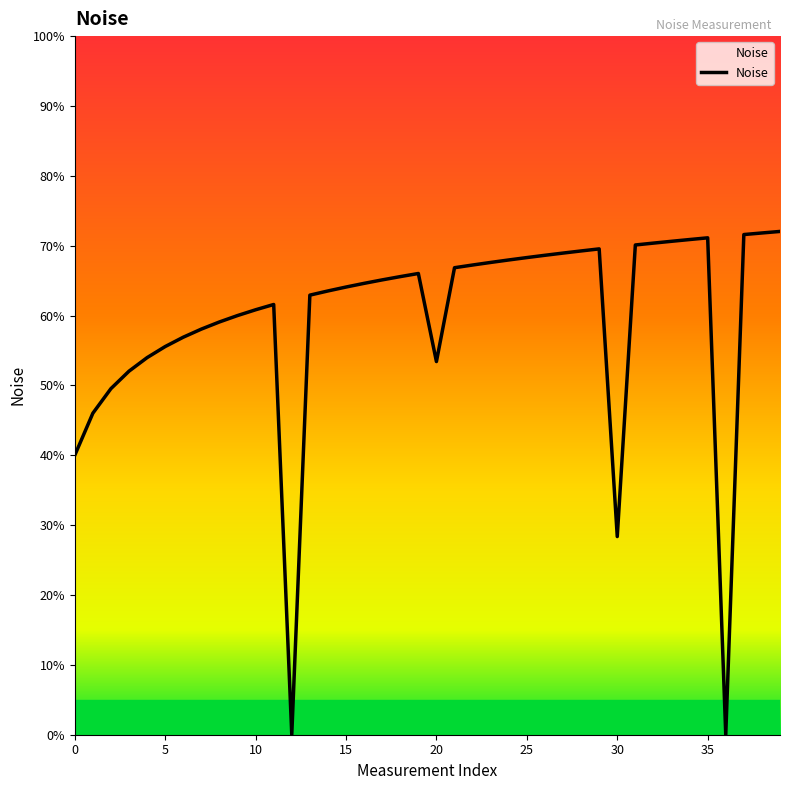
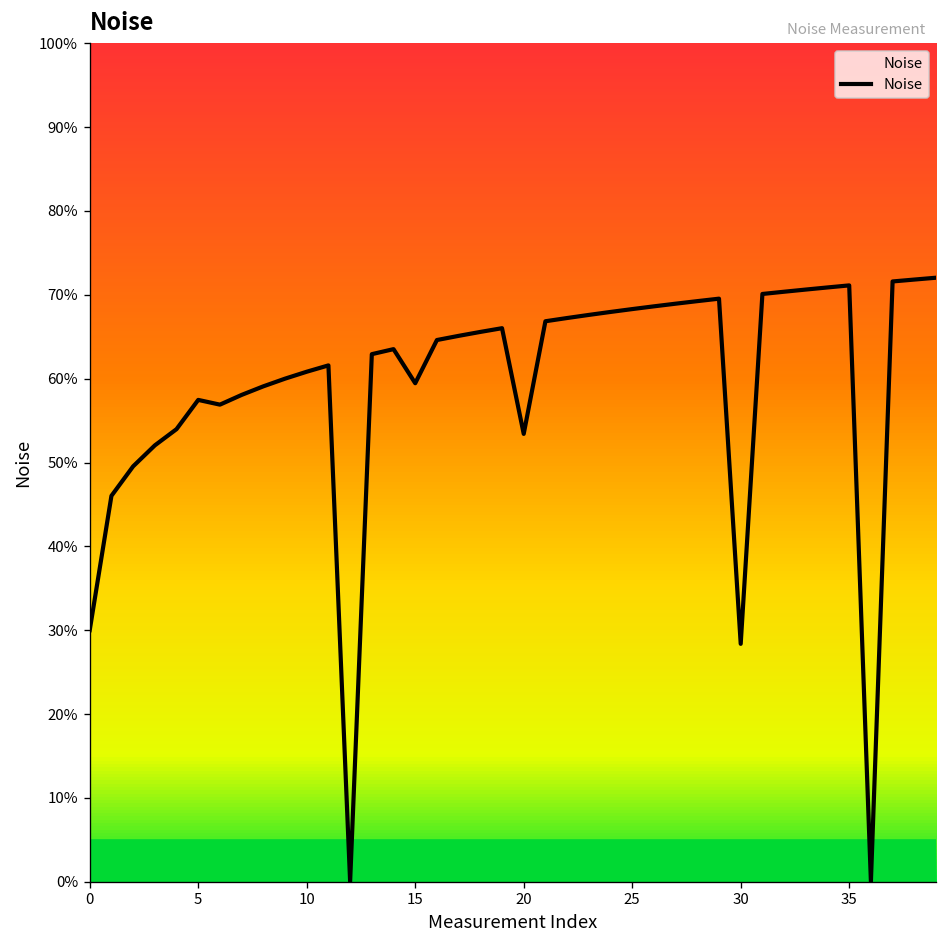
  {
-   "0": "40%",
-   "5": "56%",
+   "0": "30%",
+   "5": "57%",
    "10": "61%",
-   "15": "64%",
+   "15": "59%",
    "20": "53%",
    "25": "68%",
    "30": "28%",
    "35": "71%"
  }
